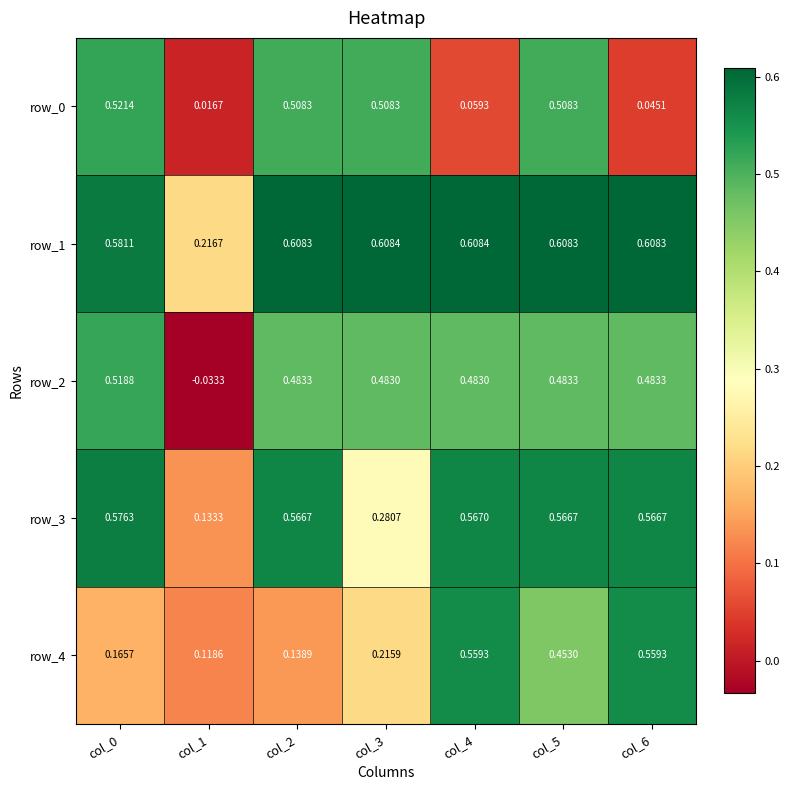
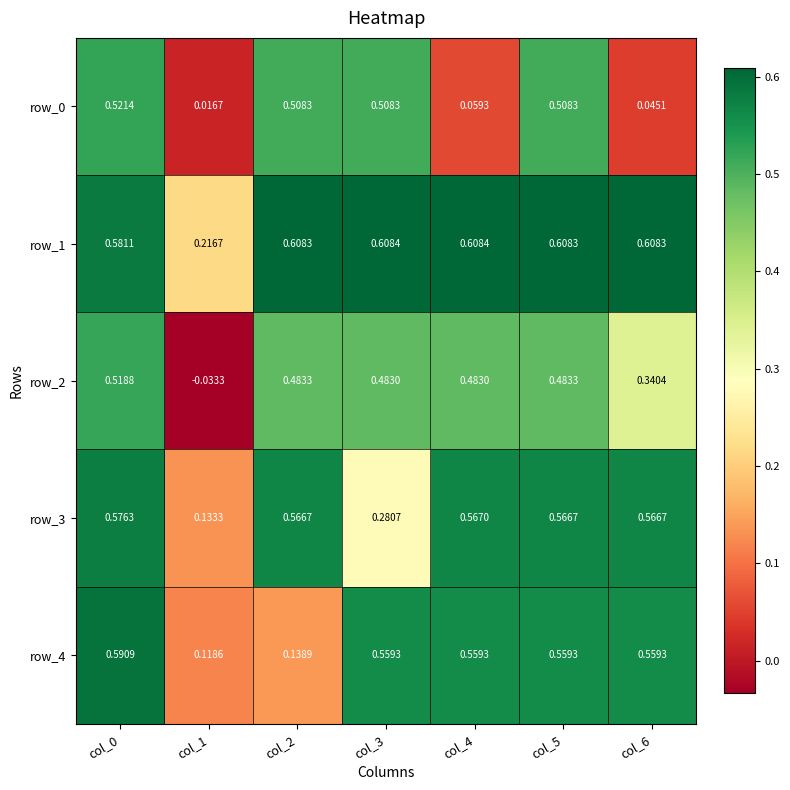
  {
    "row_0": {
      "col_0": 0.5214,
      "col_1": 0.0167,
      "col_2": 0.5083,
      "col_3": 0.5083,
      "col_4": 0.0593,
      "col_5": 0.5083,
      "col_6": 0.0451
    },
    "row_1": {
      "col_0": 0.5811,
      "col_1": 0.2167,
      "col_2": 0.6083,
      "col_3": 0.6084,
      "col_4": 0.6084,
      "col_5": 0.6083,
      "col_6": 0.6083
    },
    "row_2": {
      "col_0": 0.5188,
      "col_1": -0.0333,
      "col_2": 0.4833,
      "col_3": 0.4830,
      "col_4": 0.4830,
      "col_5": 0.4833,
-     "col_6": 0.4833
+     "col_6": 0.3404
    },
    "row_3": {
      "col_0": 0.5763,
      "col_1": 0.1333,
      "col_2": 0.5667,
      "col_3": 0.2807,
      "col_4": 0.5670,
      "col_5": 0.5667,
      "col_6": 0.5667
    },
    "row_4": {
-     "col_0": 0.1657,
+     "col_0": 0.5909,
      "col_1": 0.1186,
      "col_2": 0.1389,
-     "col_3": 0.2159,
+     "col_3": 0.5593,
      "col_4": 0.5593,
-     "col_5": 0.4530,
+     "col_5": 0.5593,
      "col_6": 0.5593
    }
  }
